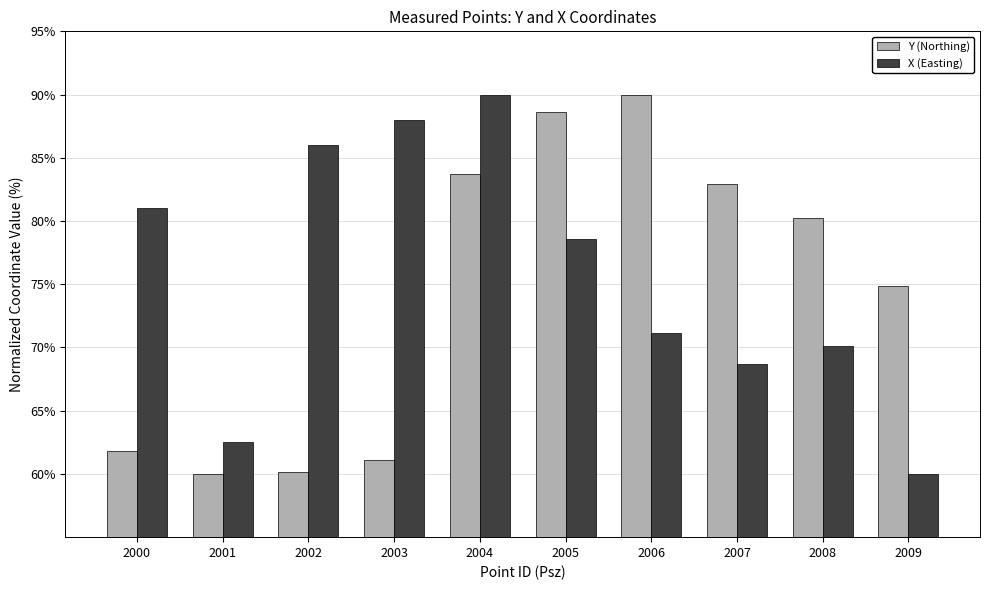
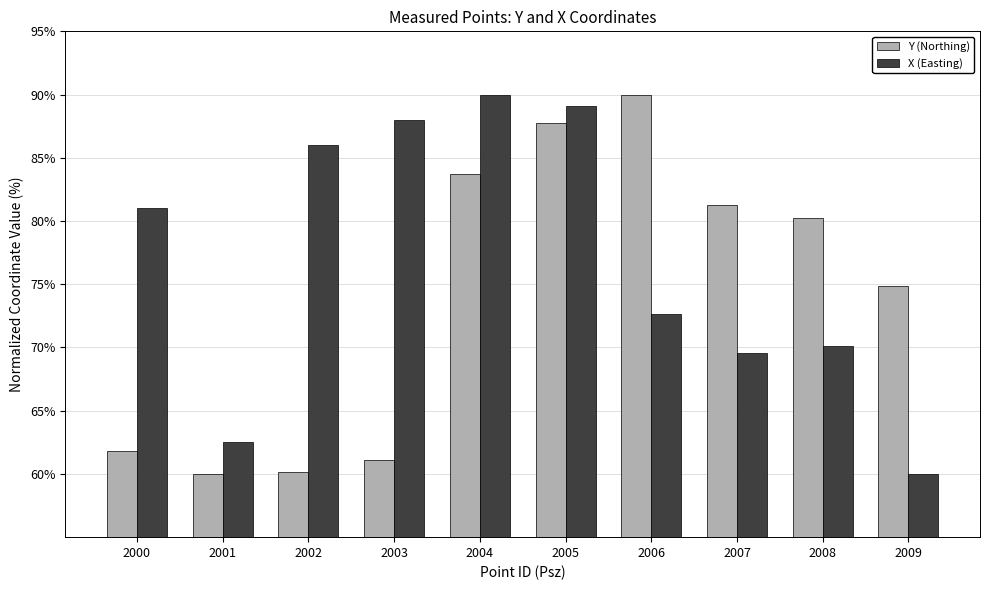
  {
    "Y (Northing)": {
      "2000": "61.8%",
      "2001": "60.0%",
      "2002": "60.2%",
      "2003": "61.1%",
      "2004": "83.7%",
-     "2005": "88.6%",
+     "2005": "87.8%",
      "2006": "90.0%",
-     "2007": "82.9%",
+     "2007": "81.2%",
      "2008": "80.2%",
      "2009": "74.9%"
    },
    "X (Easting)": {
      "2000": "81.0%",
      "2001": "62.5%",
      "2002": "86.0%",
      "2003": "88.0%",
      "2004": "90.0%",
-     "2005": "78.6%",
-     "2006": "71.1%",
-     "2007": "68.7%",
+     "2005": "89.1%",
+     "2006": "72.7%",
+     "2007": "69.6%",
      "2008": "70.1%",
      "2009": "60.0%"
    }
  }
